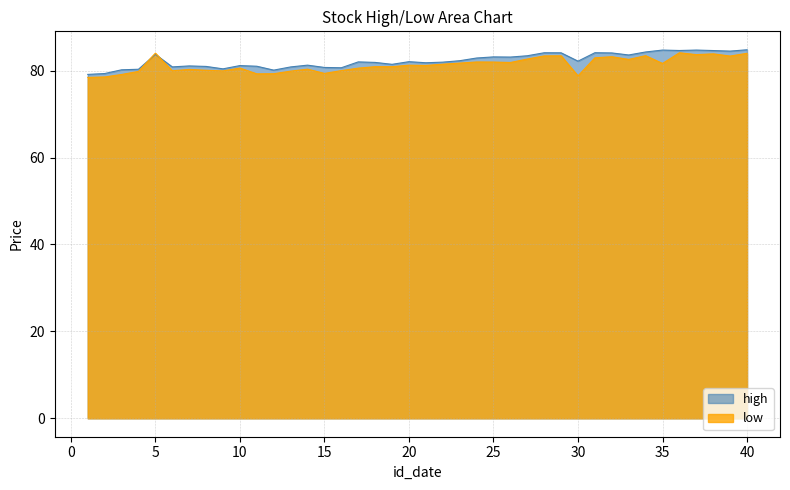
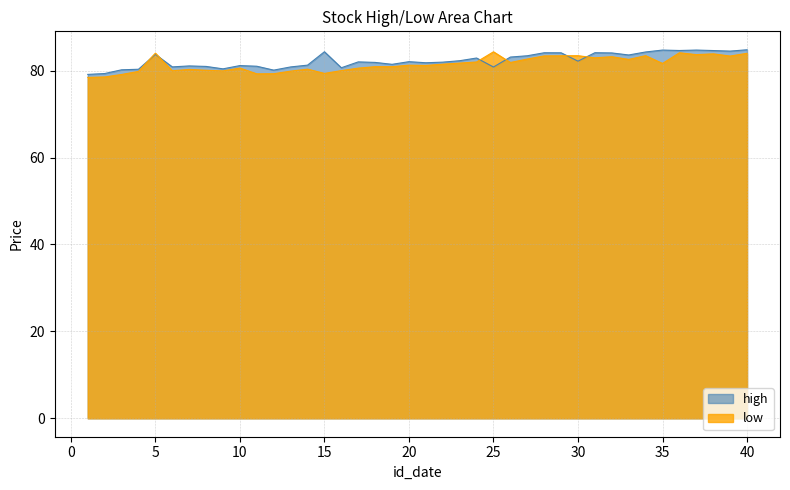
  {
    "high": {
-     "15": 81,
+     "15": 84,
      "20": 82,
-     "25": 83,
+     "25": 81,
      "30": 82,
      "35": 85,
      "40": 85
    },
    "low": {
      "15": 79,
      "20": 81,
-     "25": 82,
-     "30": 79,
+     "25": 84,
+     "30": 83,
      "35": 82,
      "40": 84
    }
  }
